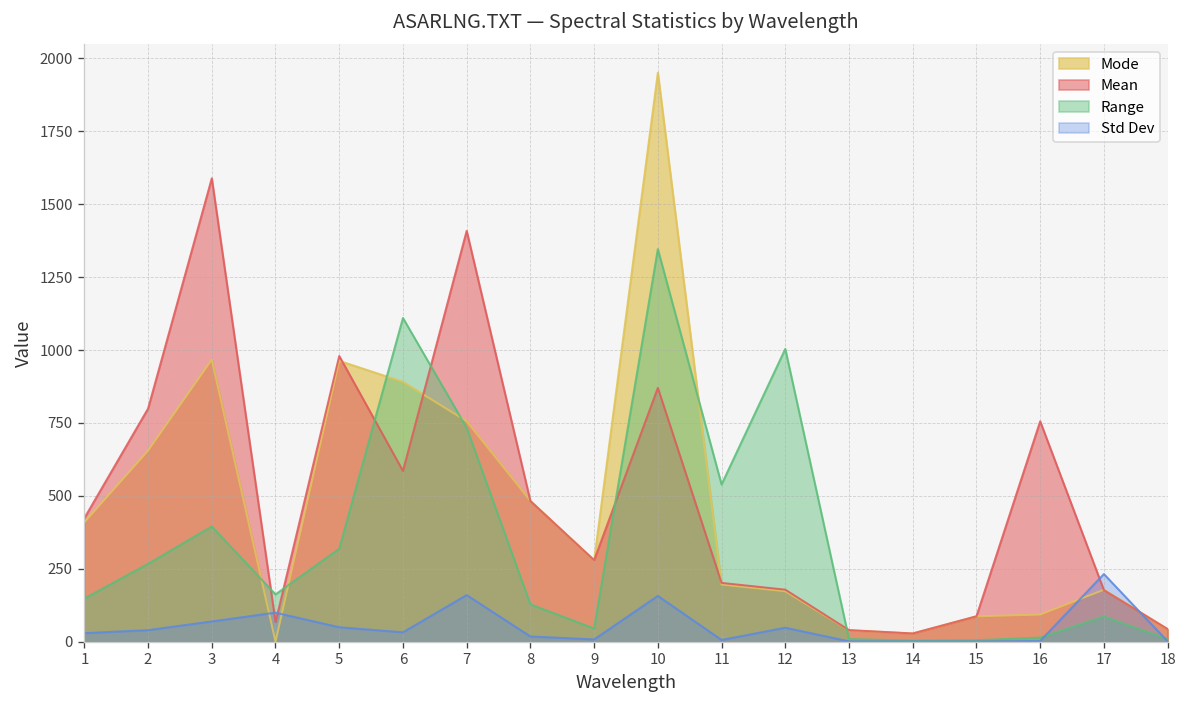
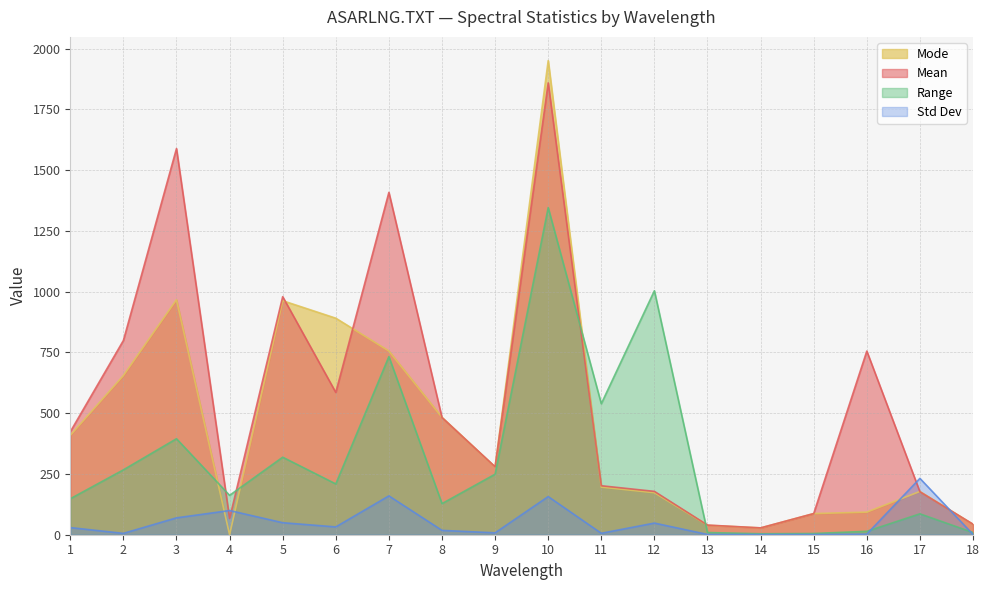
  {
    "Mode": {
      "1": 410,
      "2": 660,
      "3": 970,
      "4": 0,
      "5": 960,
      "6": 890,
      "7": 760,
      "10": 1950,
      "16": 90
    },
    "Mean": {
      "1": 420,
      "2": 800,
      "3": 1590,
      "4": 70,
      "5": 980,
      "6": 590,
      "7": 1410,
-     "10": 870,
+     "10": 1860,
      "16": 760
    },
    "Range": {
      "1": 150,
      "2": 270,
      "3": 400,
      "4": 160,
      "5": 320,
-     "6": 1110,
+     "6": 210,
      "7": 730,
      "8": 130,
-     "9": 50,
+     "9": 250,
      "10": 1350,
      "11": 540,
      "12": 1000,
      "16": 10,
      "17": 90
    },
    "Std Dev": {
      "1": 30,
-     "2": 40,
+     "2": 10,
      "3": 70,
      "4": 100,
      "5": 50,
      "6": 30,
      "7": 160,
      "8": 20,
      "9": 10,
      "10": 160,
      "11": 10,
      "12": 50,
      "16": 0,
      "17": 230
    }
  }
